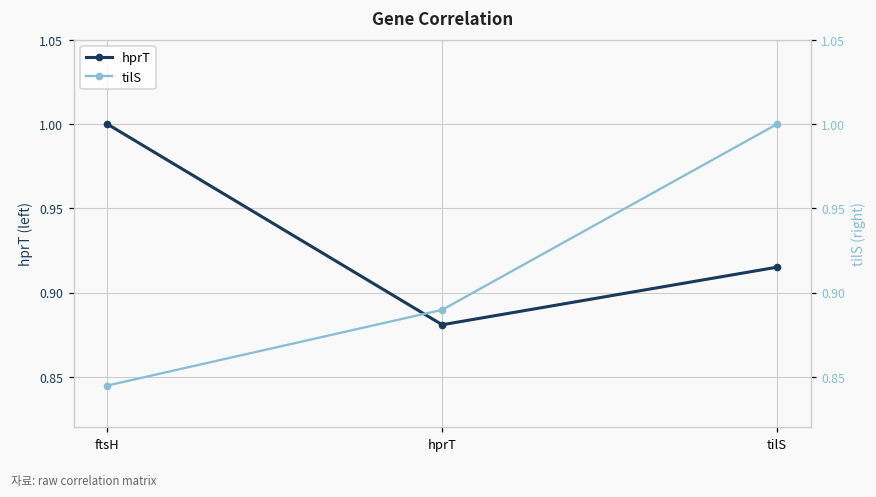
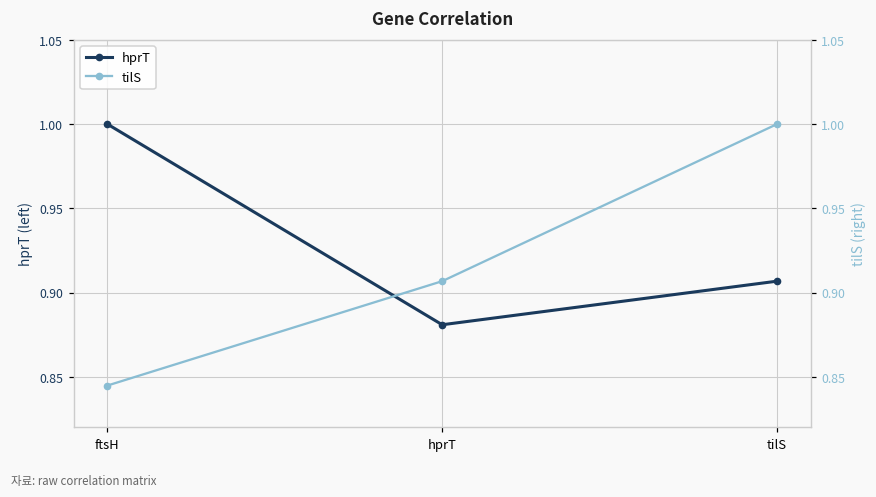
  {
    "hprT": {
      "ftsH": 1.000,
      "hprT": 0.881,
-     "tilS": 0.915
+     "tilS": 0.907
    },
    "tilS": {
      "ftsH": 0.845,
-     "hprT": 0.890,
+     "hprT": 0.907,
      "tilS": 1.000
    }
  }
